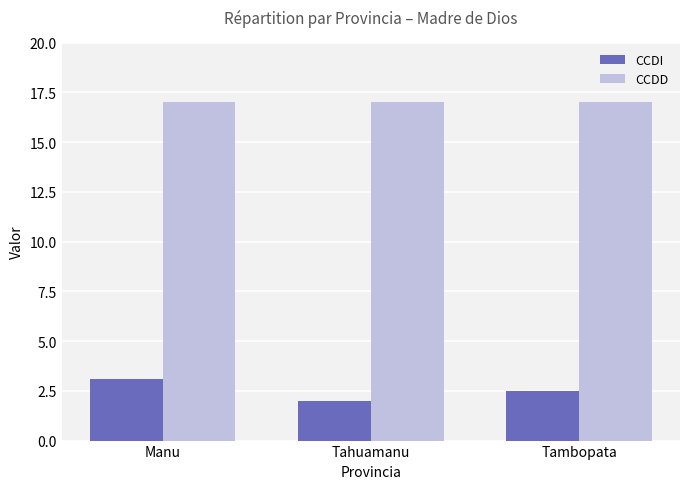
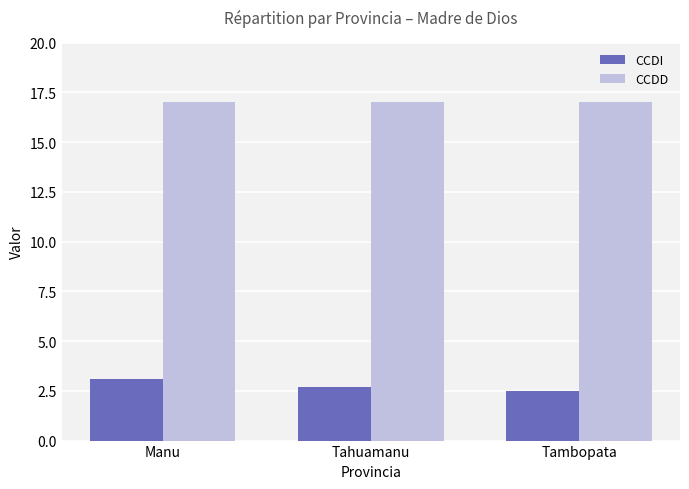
  {
    "CCDI": {
      "Manu": 3.1,
-     "Tahuamanu": 2.0,
+     "Tahuamanu": 2.7,
      "Tambopata": 2.5
    },
    "CCDD": {
      "Manu": 17.0,
      "Tahuamanu": 17.0,
      "Tambopata": 17.0
    }
  }
